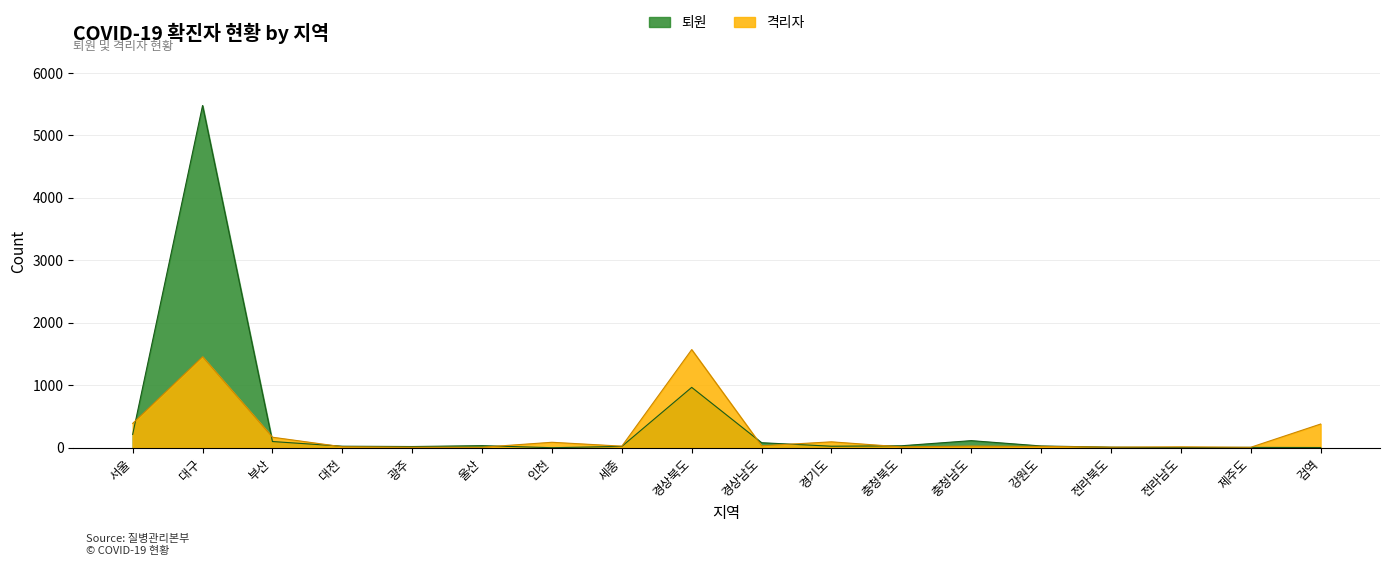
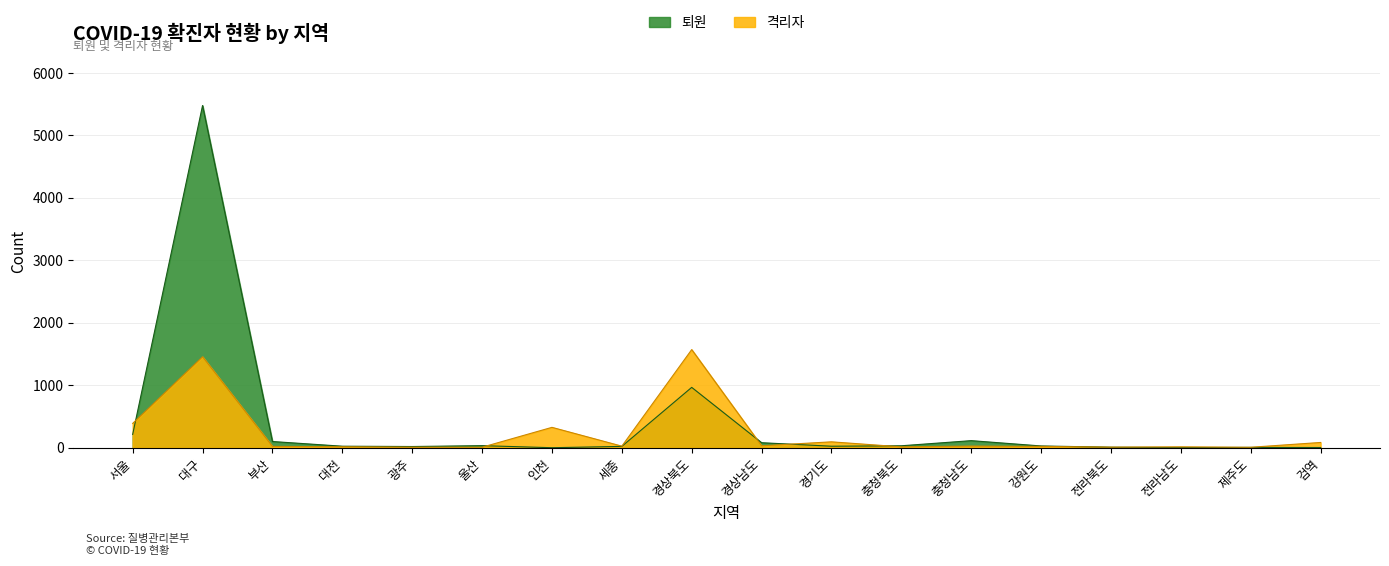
  {
    "퇴원": {
      "서울": 200,
      "대구": 5500,
      "부산": 100,
      "인천": 0,
      "경상북도": 1000,
      "경상남도": 100,
      "경기도": 0,
      "충청남도": 100,
      "검역": 0
    },
    "격리자": {
      "서울": 400,
      "대구": 1500,
-     "부산": 200,
-     "인천": 100,
+     "부산": 0,
+     "인천": 300,
      "경상북도": 1600,
      "경상남도": 0,
      "경기도": 100,
      "충청남도": 0,
-     "검역": 400
+     "검역": 100
    }
  }
